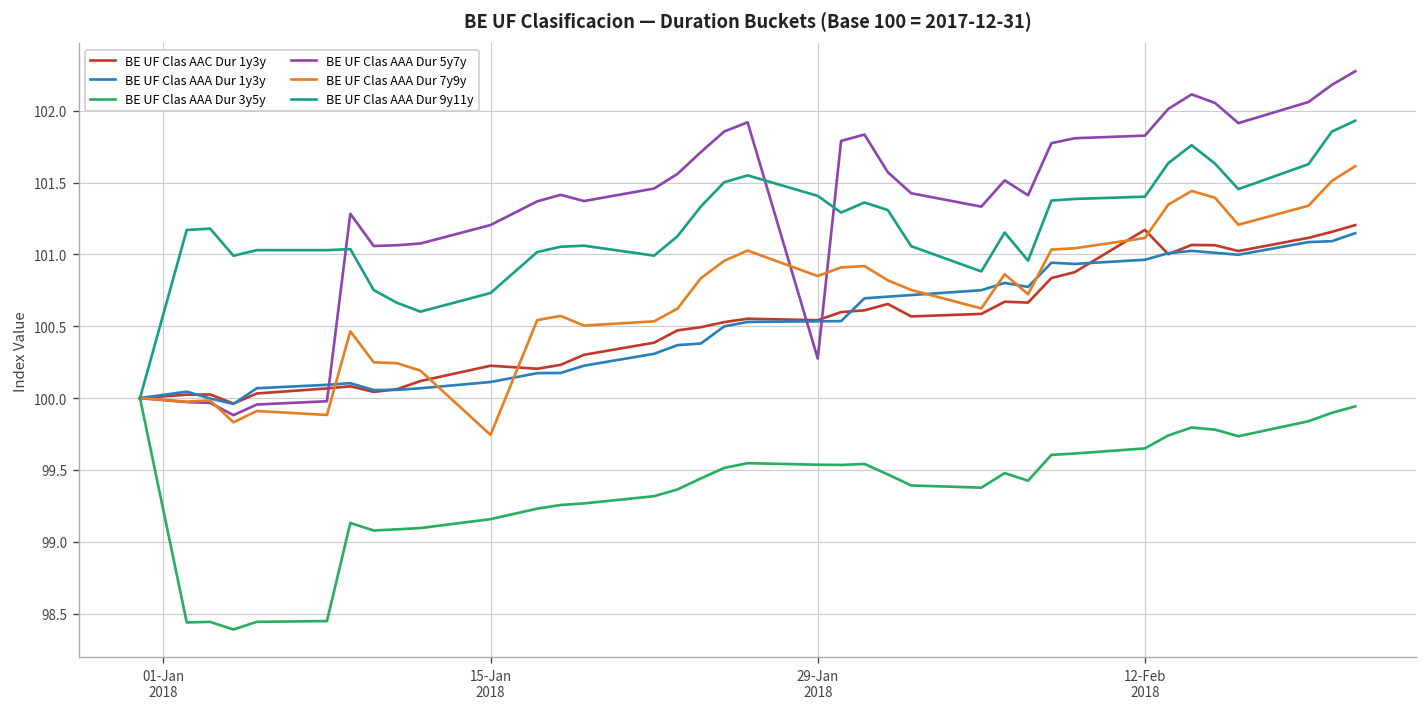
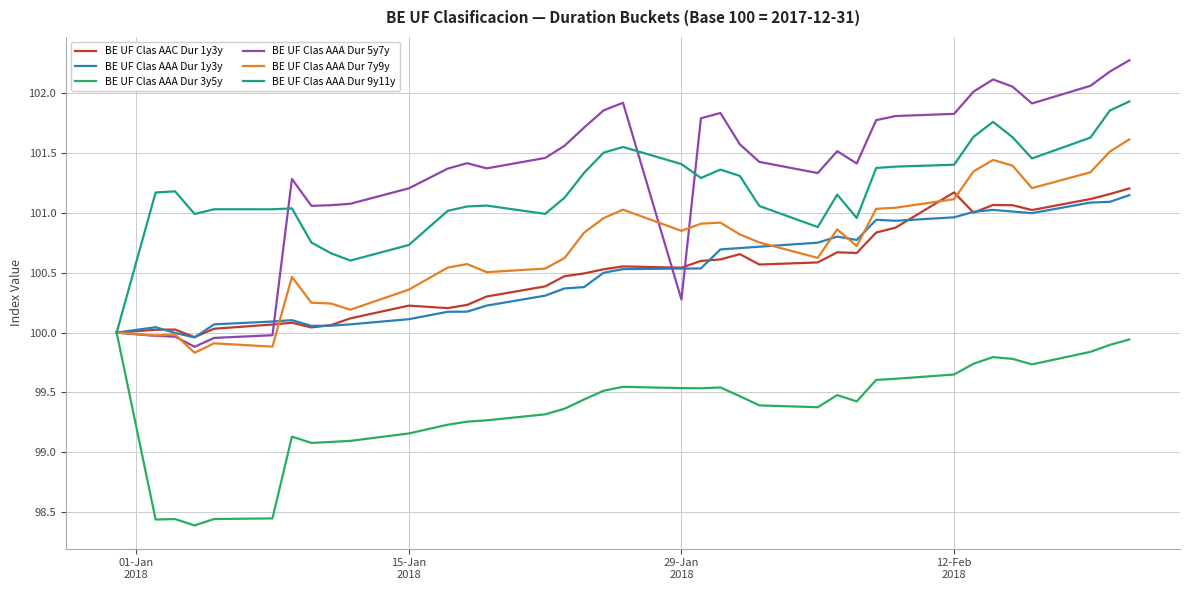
  {
    "BE UF Clas AAC Dur 1y3y": {
      "15-Jan 2018": 100.23,
      "12-Feb 2018": 101.17
    },
    "BE UF Clas AAA Dur 1y3y": {
      "15-Jan 2018": 100.11,
      "12-Feb 2018": 100.96
    },
    "BE UF Clas AAA Dur 5y7y": {
      "15-Jan 2018": 101.20,
      "29-Jan 2018": 100.28,
      "12-Feb 2018": 101.83
    },
    "BE UF Clas AAA Dur 7y9y": {
-     "15-Jan 2018": 99.74,
+     "15-Jan 2018": 100.36,
      "29-Jan 2018": 100.85,
      "12-Feb 2018": 101.11
    }
  }
